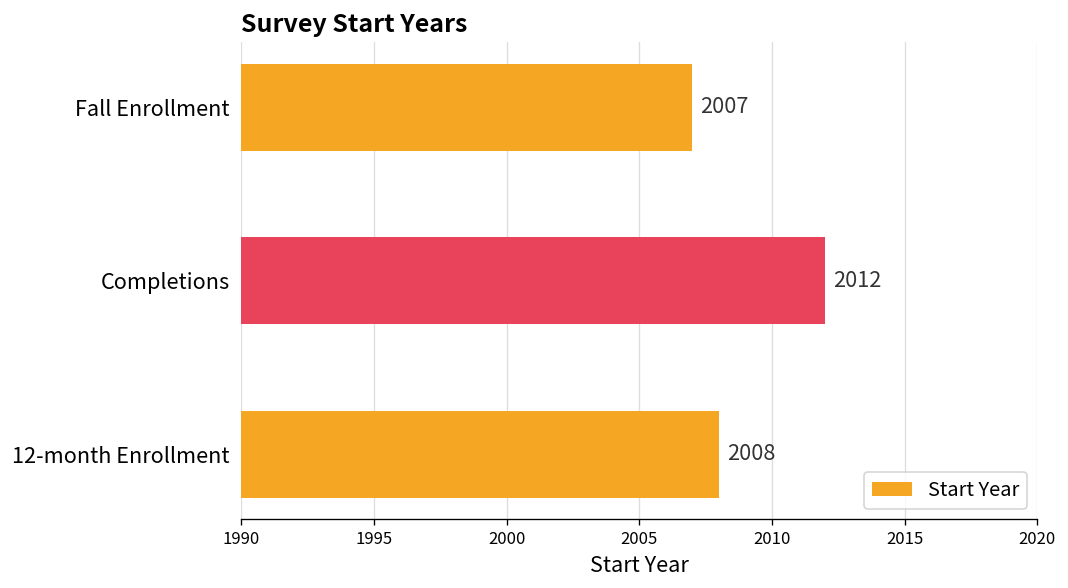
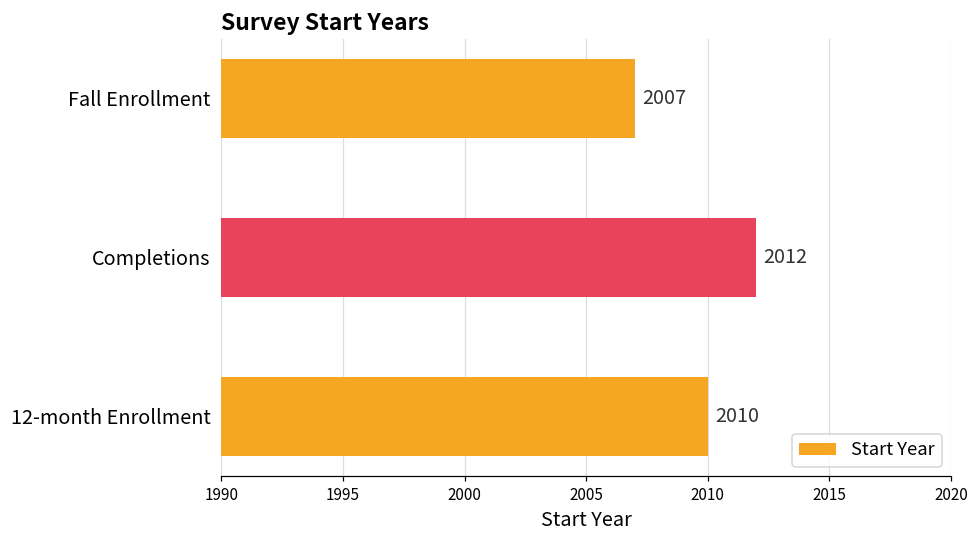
  {
    "Fall Enrollment": 2007,
    "Completions": 2012,
-   "12-month Enrollment": 2008
+   "12-month Enrollment": 2010
  }
